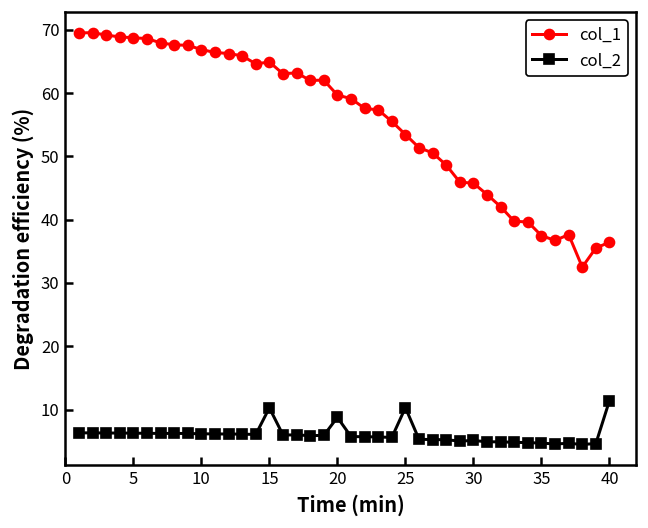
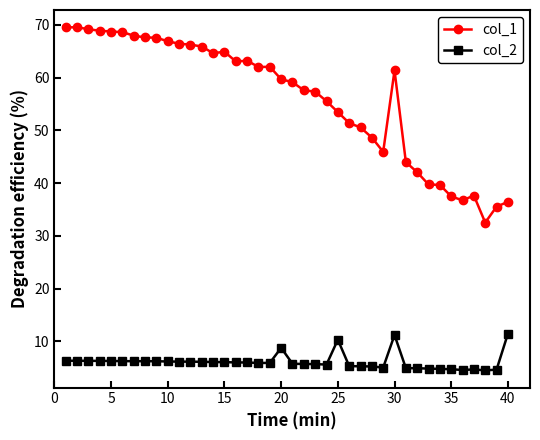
  {
    "col_1": {
      "5": 69,
      "10": 67,
      "15": 65,
      "20": 60,
      "25": 53,
-     "30": 46,
+     "30": 61,
      "35": 37,
      "40": 36
    },
    "col_2": {
      "5": 6,
      "10": 6,
-     "15": 10,
+     "15": 6,
      "20": 9,
      "25": 10,
-     "30": 5,
+     "30": 11,
      "35": 5,
      "40": 11
    }
  }
